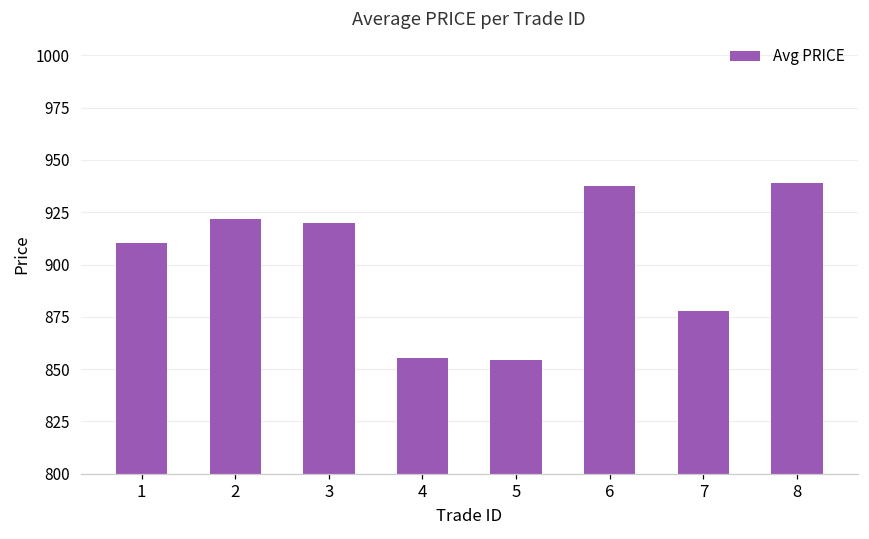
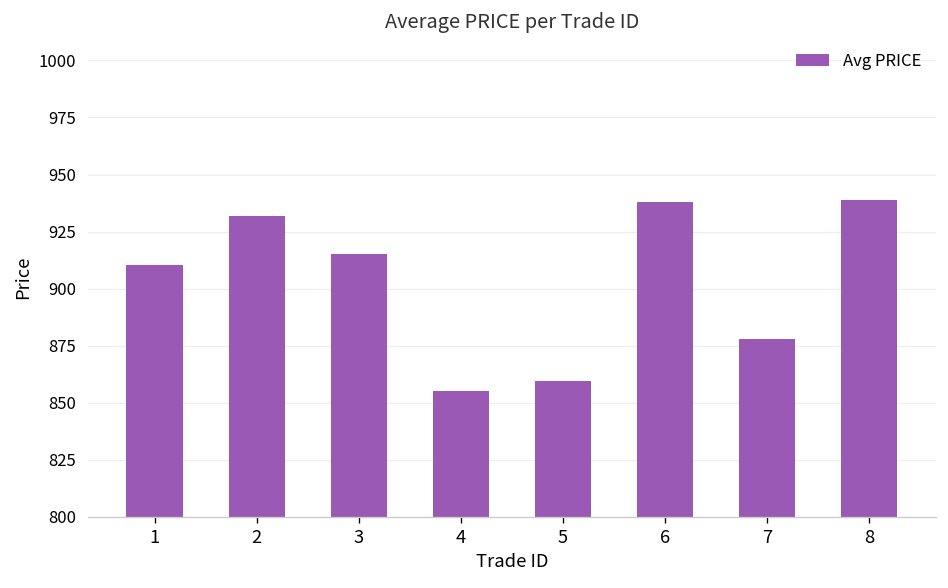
  {
    "1": 910,
-   "2": 922,
-   "3": 920,
+   "2": 932,
+   "3": 915,
    "4": 855,
-   "5": 854,
+   "5": 860,
    "6": 938,
    "7": 878,
    "8": 939
  }
